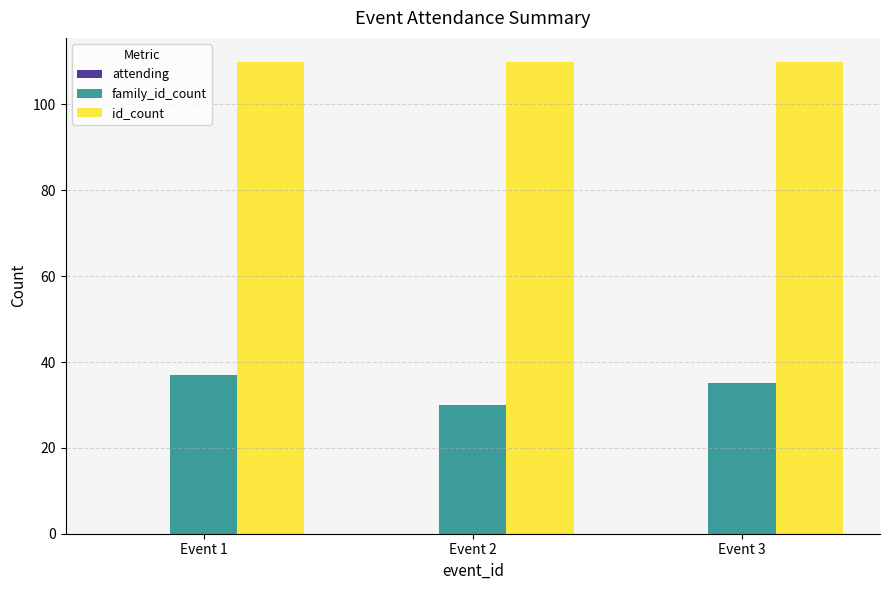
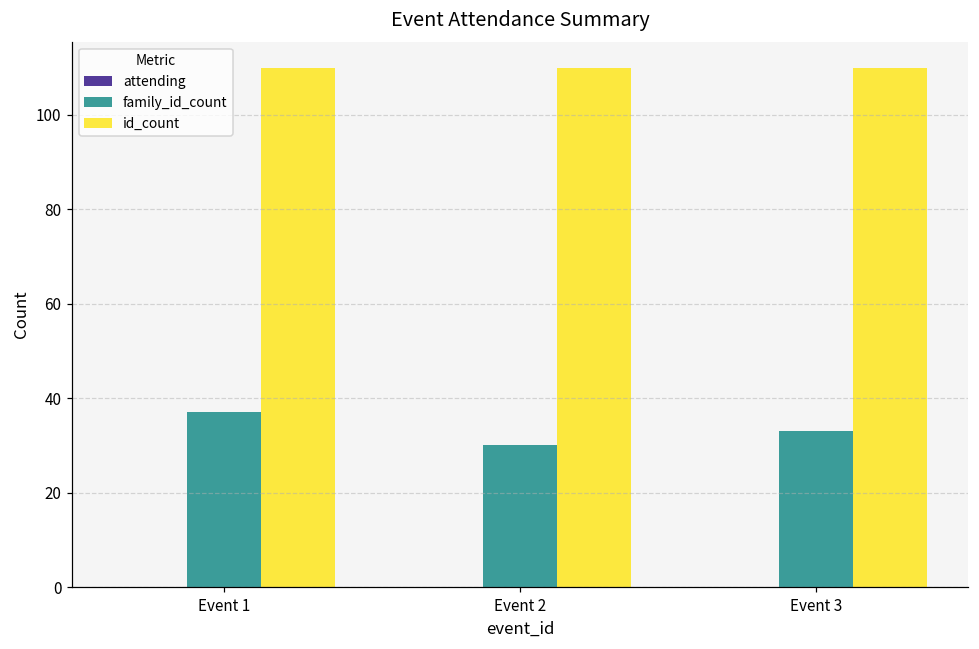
  {
    "attending": {
      "Event 1": 0,
      "Event 2": 0,
      "Event 3": 0
    },
    "family_id_count": {
      "Event 1": 37,
      "Event 2": 30,
-     "Event 3": 35
+     "Event 3": 33
    },
    "id_count": {
      "Event 1": 110,
      "Event 2": 110,
      "Event 3": 110
    }
  }
